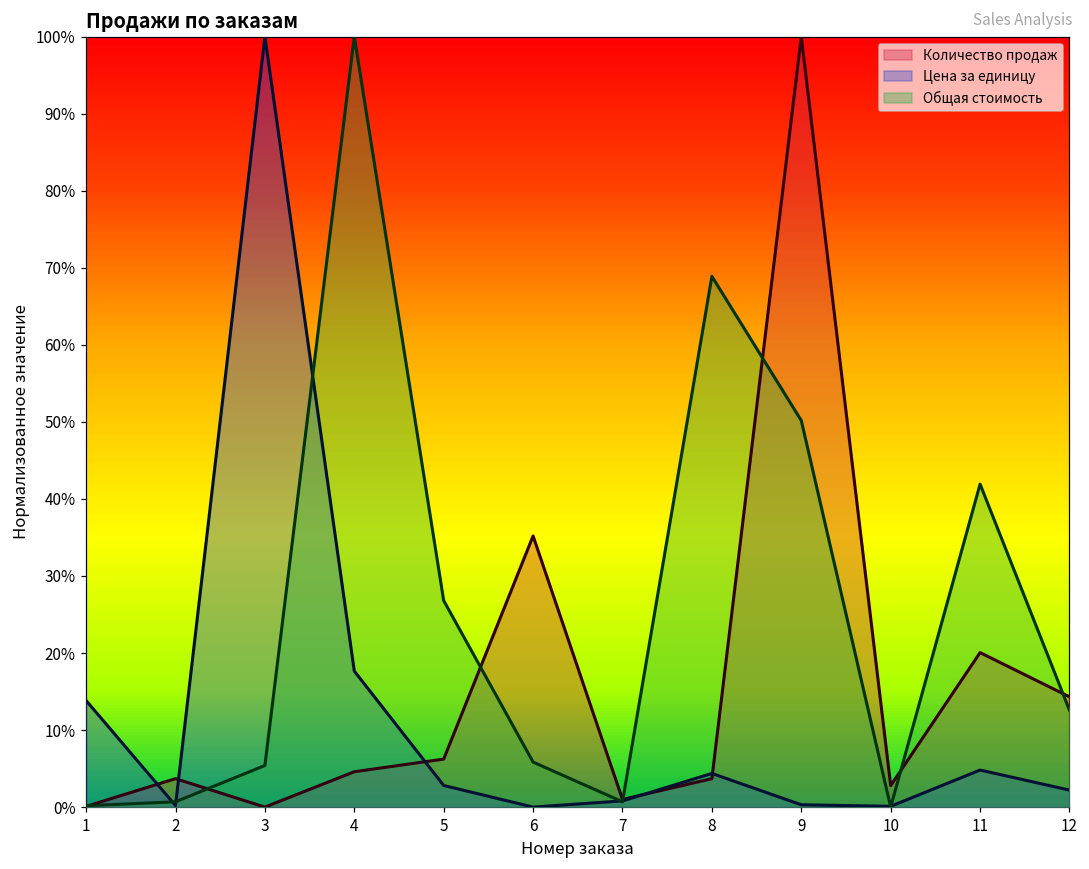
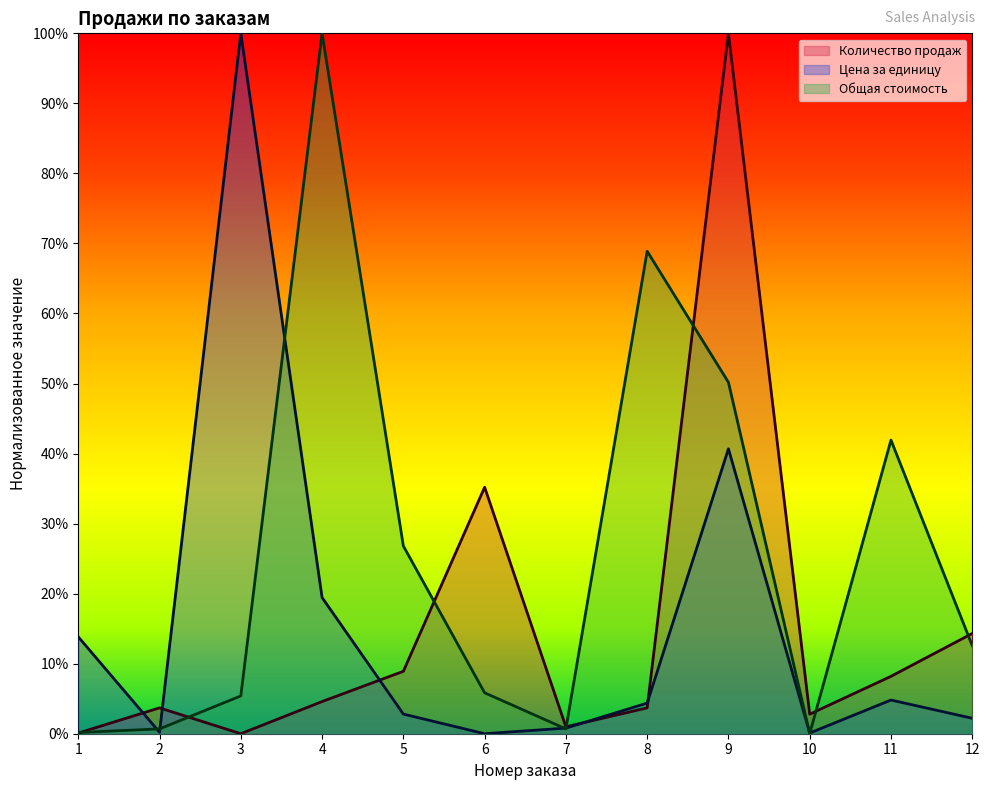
  {
    "Количество продаж": {
      "2": "4%",
      "3": "0%",
      "4": "5%",
-     "5": "6%",
+     "5": "9%",
      "6": "35%",
      "8": "4%",
      "9": "100%",
      "10": "3%",
-     "11": "20%",
+     "11": "8%",
      "12": "14%"
    },
    "Цена за единицу": {
      "1": "14%",
      "2": "0%",
      "3": "100%",
-     "4": "18%",
+     "4": "19%",
      "5": "3%",
      "6": "0%",
      "8": "4%",
-     "9": "0%",
+     "9": "41%",
      "11": "5%",
      "12": "2%"
    },
    "Общая стоимость": {
      "2": "1%",
      "3": "5%",
      "4": "100%",
      "5": "27%",
      "6": "6%",
      "8": "69%",
      "9": "50%",
      "11": "42%",
      "12": "13%"
    }
  }
